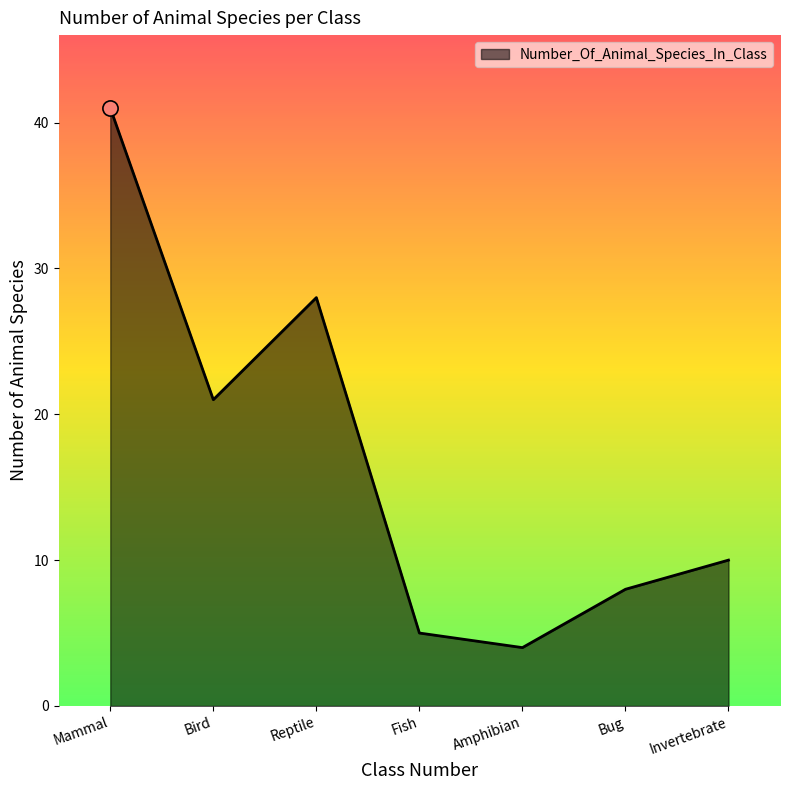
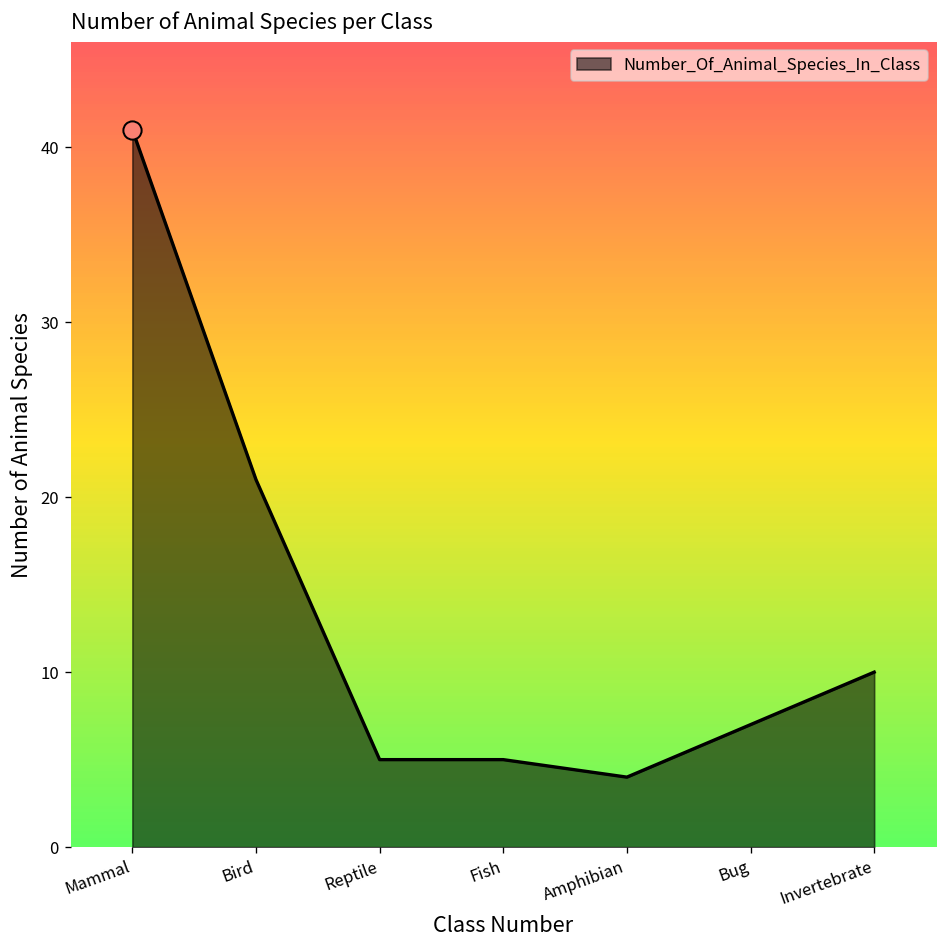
  {
    "Number_Of_Animal_Species_In_Class": {
      "Bird": 21,
-     "Reptile": 28,
+     "Reptile": 5,
      "Fish": 5,
      "Amphibian": 4,
-     "Bug": 8,
+     "Bug": 7,
      "Invertebrate": 10
    }
  }
